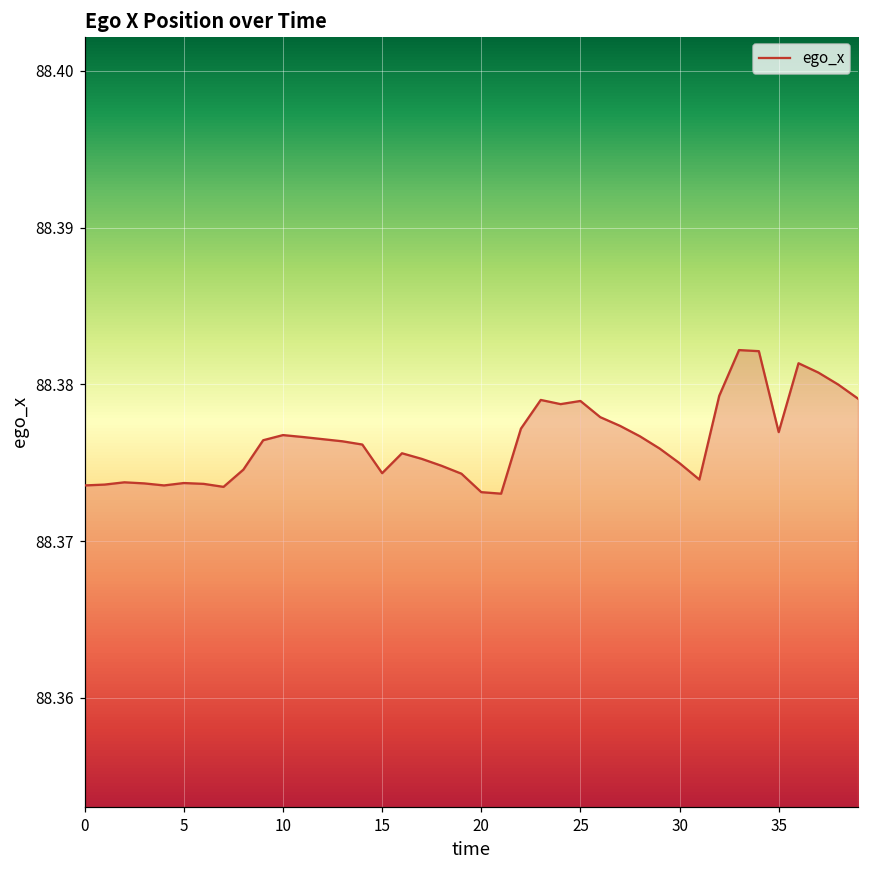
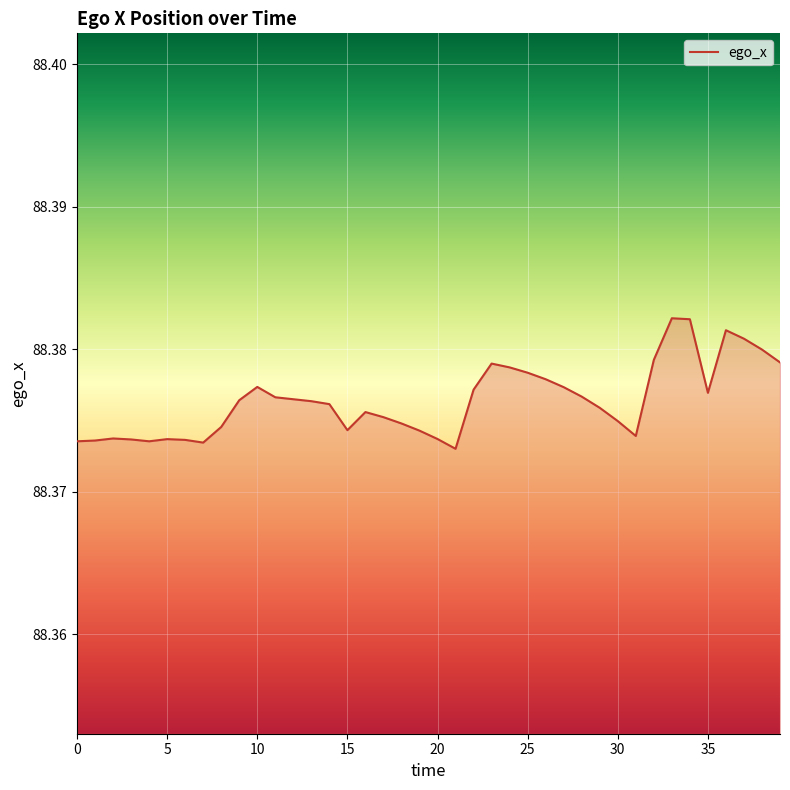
  {
    "0": 88.3736,
    "5": 88.3737,
-   "10": 88.3768,
+   "10": 88.3774,
    "15": 88.3743,
-   "20": 88.3731,
-   "25": 88.3789,
+   "20": 88.3737,
+   "25": 88.3784,
    "30": 88.3750,
    "35": 88.3770
  }
